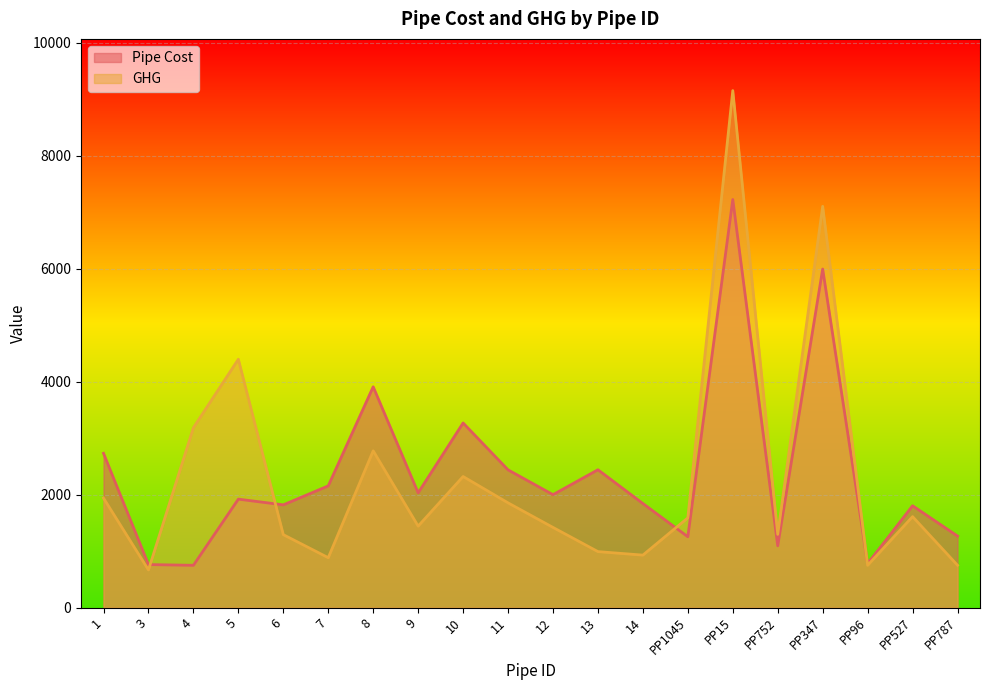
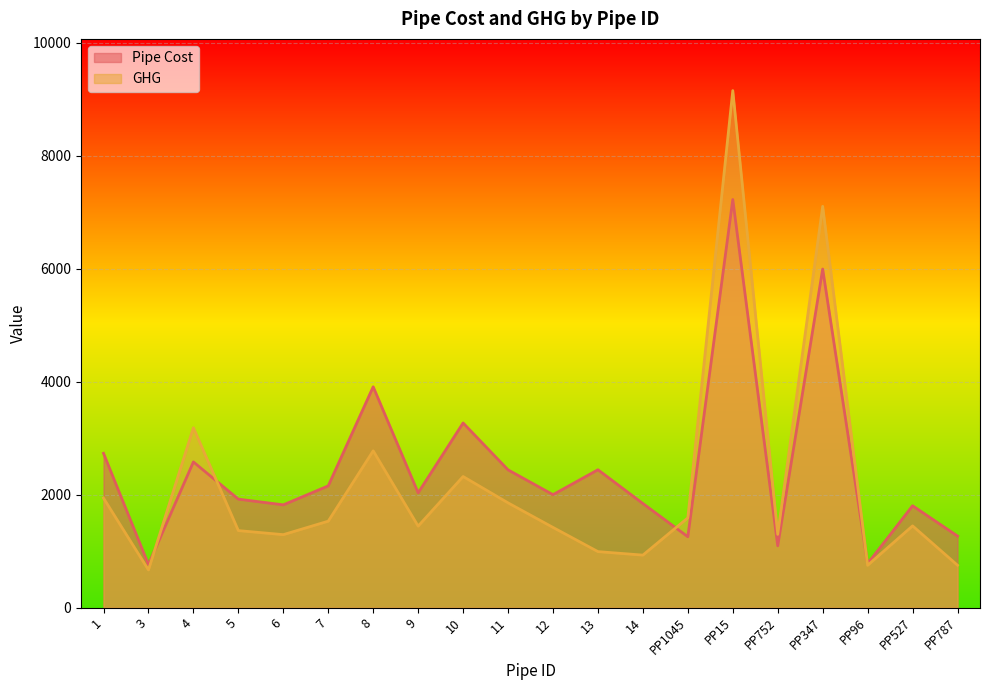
  {
    "Pipe Cost": {
      "1": 2700,
      "3": 800,
-     "4": 700,
+     "4": 2600,
      "5": 1900,
      "6": 1800,
      "7": 2200,
      "8": 3900,
      "9": 2000,
      "10": 3300,
      "11": 2400,
      "12": 2000,
      "13": 2400,
      "14": 1800,
      "PP1045": 1300,
      "PP15": 7200,
      "PP752": 1100,
      "PP347": 6000,
      "PP527": 1800,
      "PP787": 1300
    },
    "GHG": {
      "1": 1900,
      "3": 700,
      "4": 3200,
-     "5": 4400,
+     "5": 1400,
      "6": 1300,
-     "7": 900,
+     "7": 1500,
      "8": 2800,
      "9": 1400,
      "10": 2300,
      "11": 1900,
      "12": 1400,
      "13": 1000,
      "14": 900,
      "PP1045": 1600,
      "PP15": 9200,
      "PP752": 1300,
      "PP347": 7100,
-     "PP527": 1600,
+     "PP527": 1400,
      "PP787": 700
    }
  }
